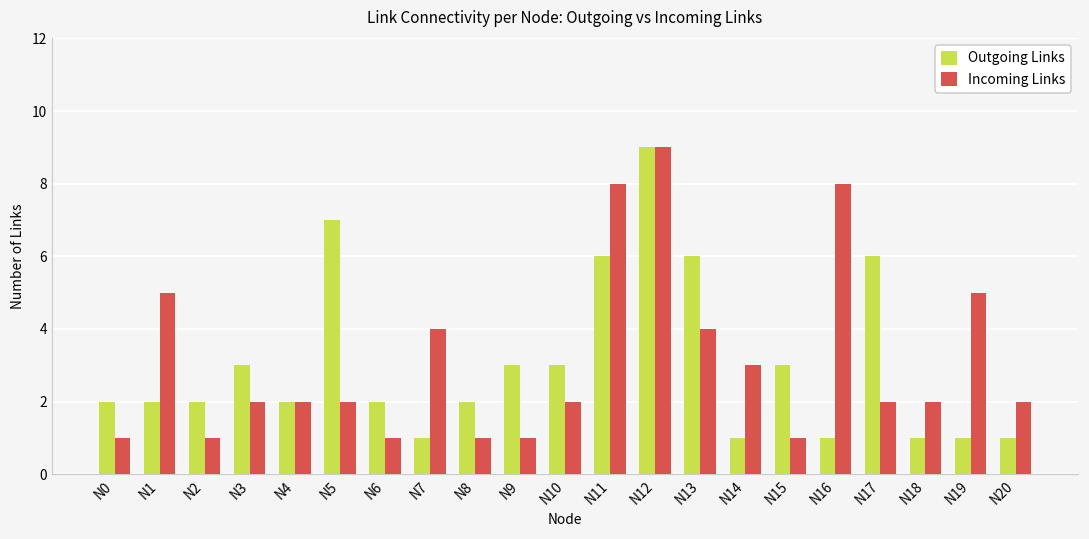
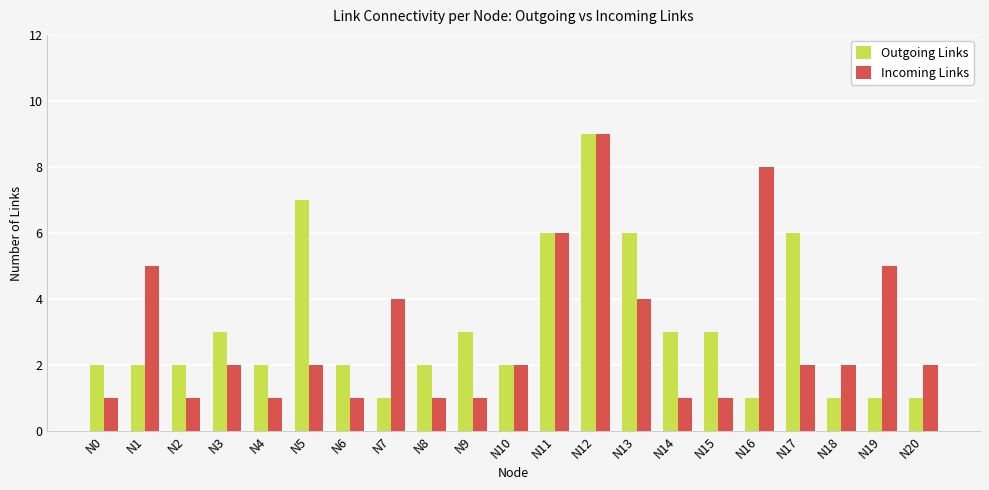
  {
    "Outgoing Links": {
      "N0": 2,
      "N1": 2,
      "N2": 2,
      "N3": 3,
      "N4": 2,
      "N5": 7,
      "N6": 2,
      "N7": 1,
      "N8": 2,
      "N9": 3,
-     "N10": 3,
+     "N10": 2,
      "N11": 6,
      "N12": 9,
      "N13": 6,
-     "N14": 1,
+     "N14": 3,
      "N15": 3,
      "N16": 1,
      "N17": 6,
      "N18": 1,
      "N19": 1,
      "N20": 1
    },
    "Incoming Links": {
      "N0": 1,
      "N1": 5,
      "N2": 1,
      "N3": 2,
-     "N4": 2,
+     "N4": 1,
      "N5": 2,
      "N6": 1,
      "N7": 4,
      "N8": 1,
      "N9": 1,
      "N10": 2,
-     "N11": 8,
+     "N11": 6,
      "N12": 9,
      "N13": 4,
-     "N14": 3,
+     "N14": 1,
      "N15": 1,
      "N16": 8,
      "N17": 2,
      "N18": 2,
      "N19": 5,
      "N20": 2
    }
  }
